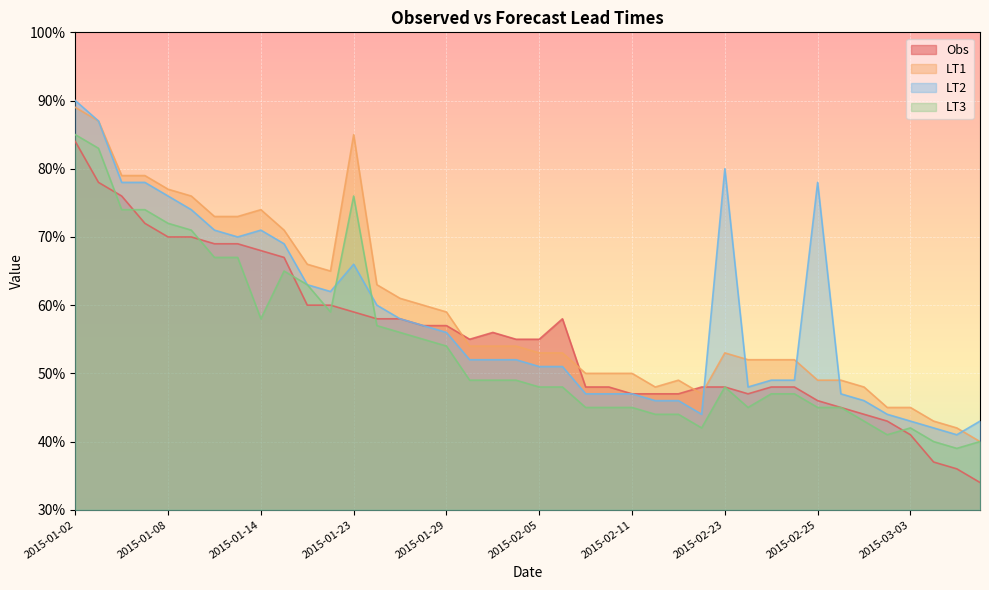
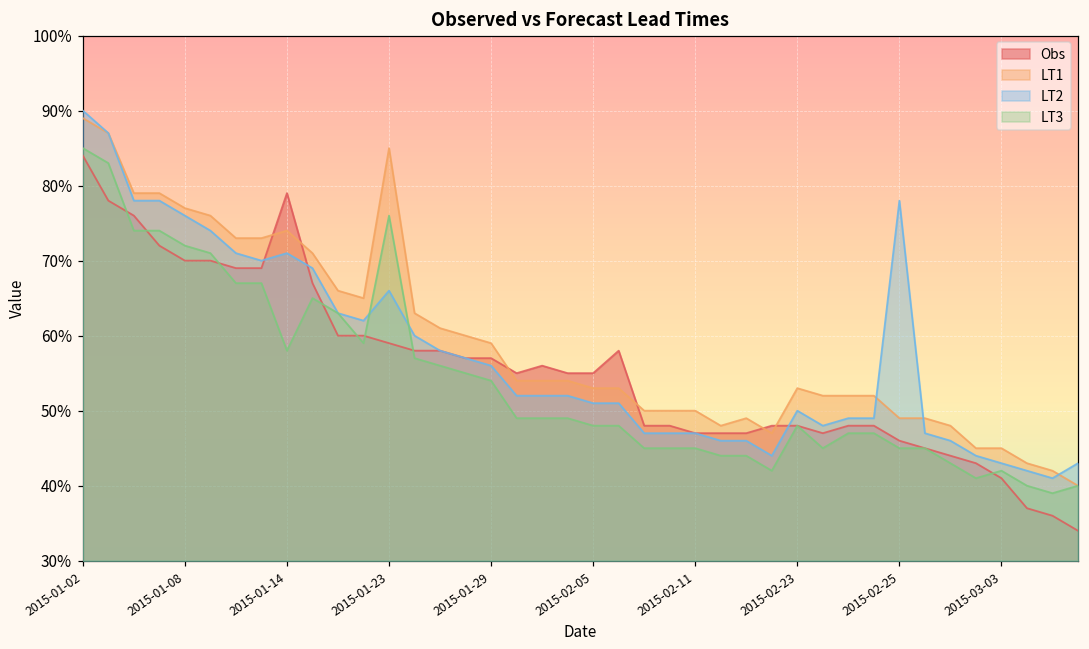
  {
    "Obs": {
      "2015-01-02": "84%",
      "2015-01-08": "70%",
-     "2015-01-14": "68%",
+     "2015-01-14": "79%",
      "2015-01-23": "59%",
      "2015-01-29": "57%",
      "2015-02-05": "55%",
      "2015-02-25": "46%",
      "2015-03-03": "41%"
    },
    "LT1": {
      "2015-01-02": "89%",
      "2015-01-08": "77%",
      "2015-01-14": "74%",
      "2015-01-23": "85%",
      "2015-01-29": "59%",
      "2015-02-05": "53%",
      "2015-02-11": "50%",
      "2015-02-23": "53%",
      "2015-02-25": "49%",
      "2015-03-03": "45%"
    },
    "LT2": {
      "2015-01-02": "90%",
      "2015-01-08": "76%",
      "2015-01-14": "71%",
      "2015-01-23": "66%",
      "2015-01-29": "56%",
      "2015-02-05": "51%",
-     "2015-02-23": "80%",
+     "2015-02-23": "50%",
      "2015-02-25": "78%",
      "2015-03-03": "43%"
    },
    "LT3": {
      "2015-01-02": "85%",
      "2015-01-08": "72%",
      "2015-01-14": "58%",
      "2015-01-23": "76%",
      "2015-01-29": "54%",
      "2015-02-05": "48%",
      "2015-02-11": "45%",
      "2015-02-25": "45%",
      "2015-03-03": "42%"
    }
  }
